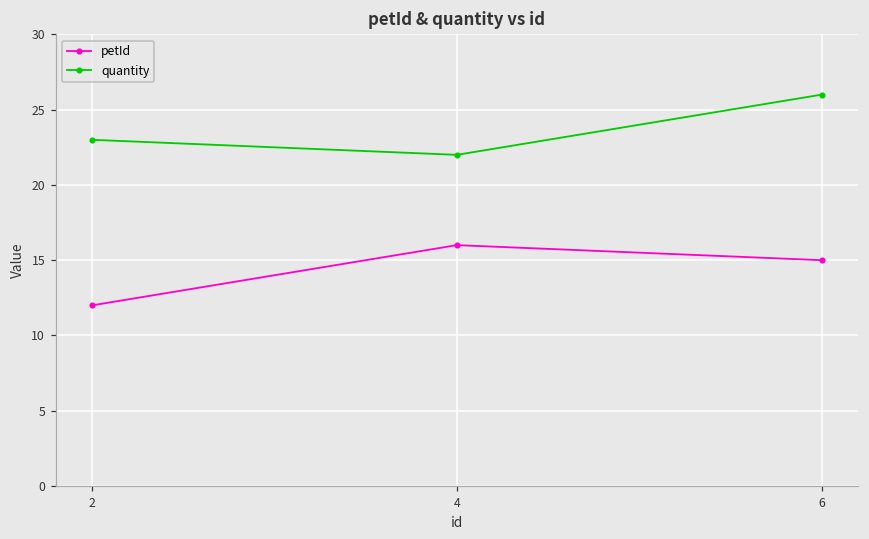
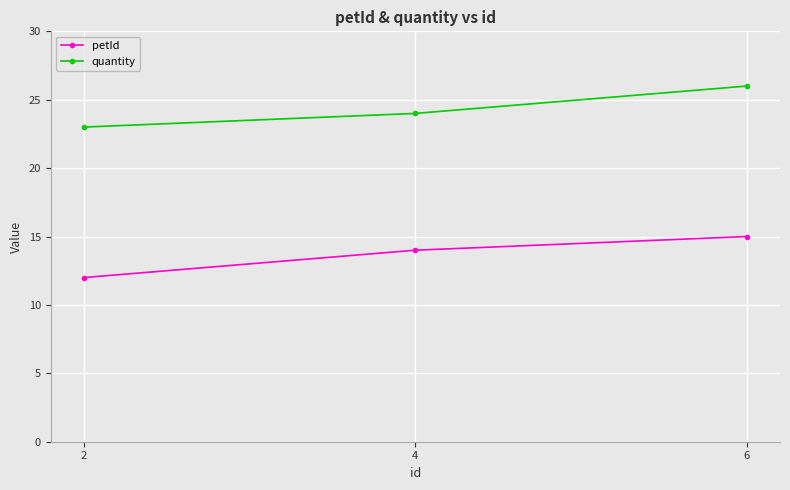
  {
    "petId": {
      "2": 12,
-     "4": 16,
+     "4": 14,
      "6": 15
    },
    "quantity": {
      "2": 23,
-     "4": 22,
+     "4": 24,
      "6": 26
    }
  }
